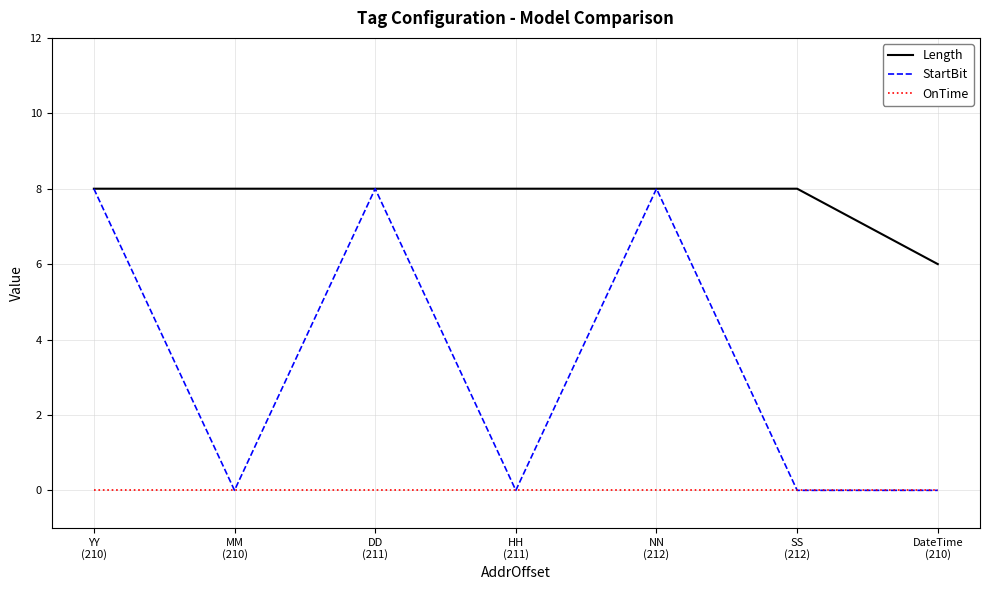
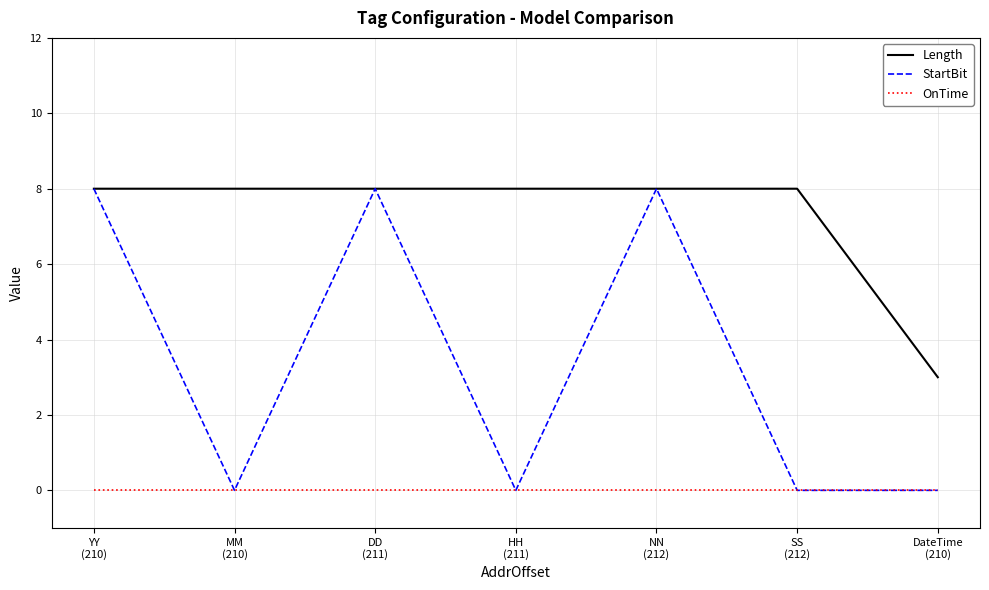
  {
    "Length": {
      "MM (210)": 8,
      "HH (211)": 8,
      "SS (212)": 8,
-     "DateTime (210)": 6
+     "DateTime (210)": 3
    },
    "OnTime": {
      "YY (210)": 0,
      "DD (211)": 0,
      "NN (212)": 0
    }
  }
